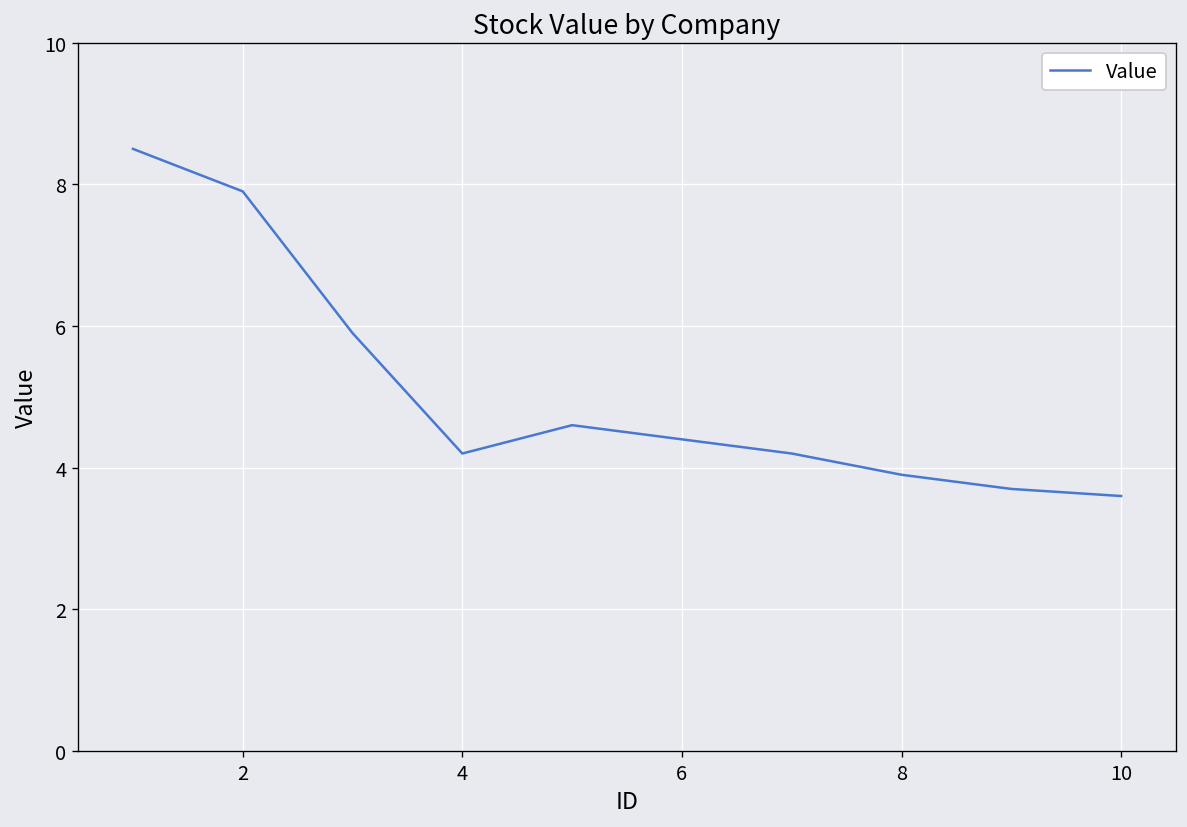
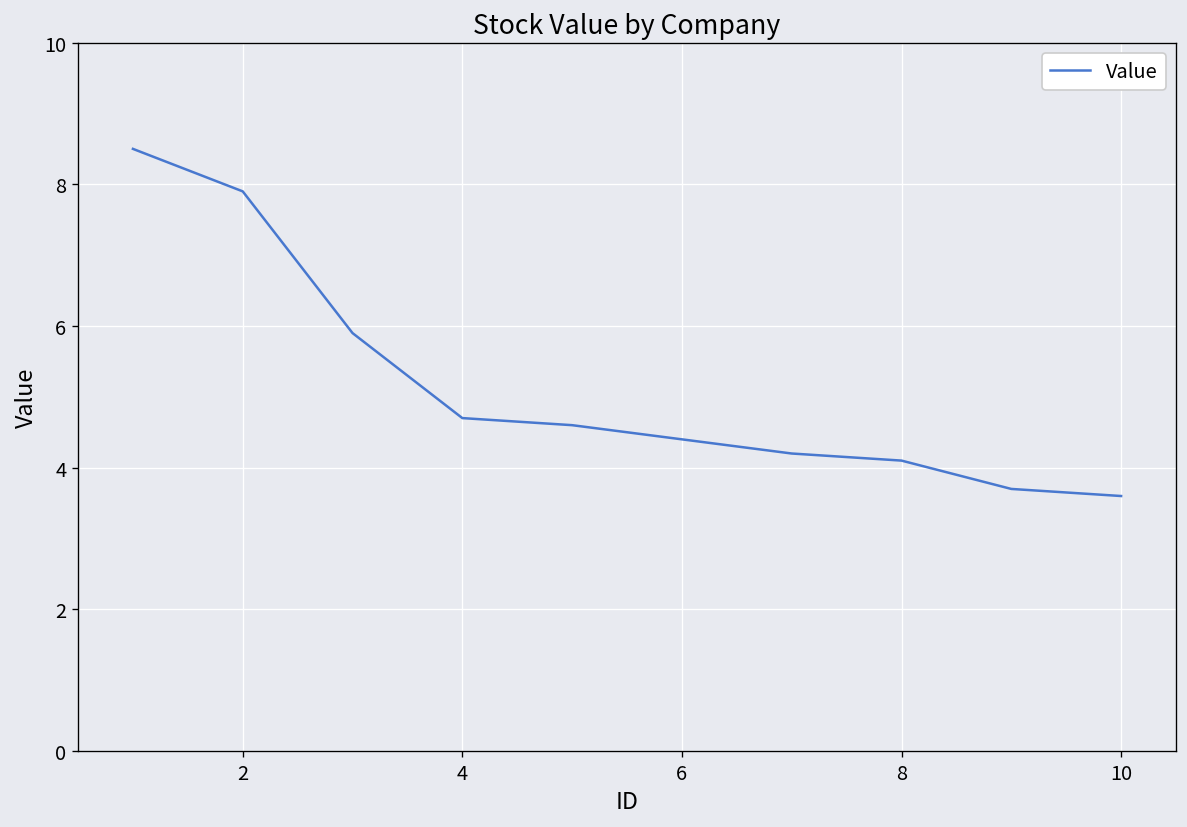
  {
    "2": 7.9,
-   "4": 4.2,
+   "4": 4.7,
    "6": 4.4,
-   "8": 3.9,
+   "8": 4.1,
    "10": 3.6
  }
